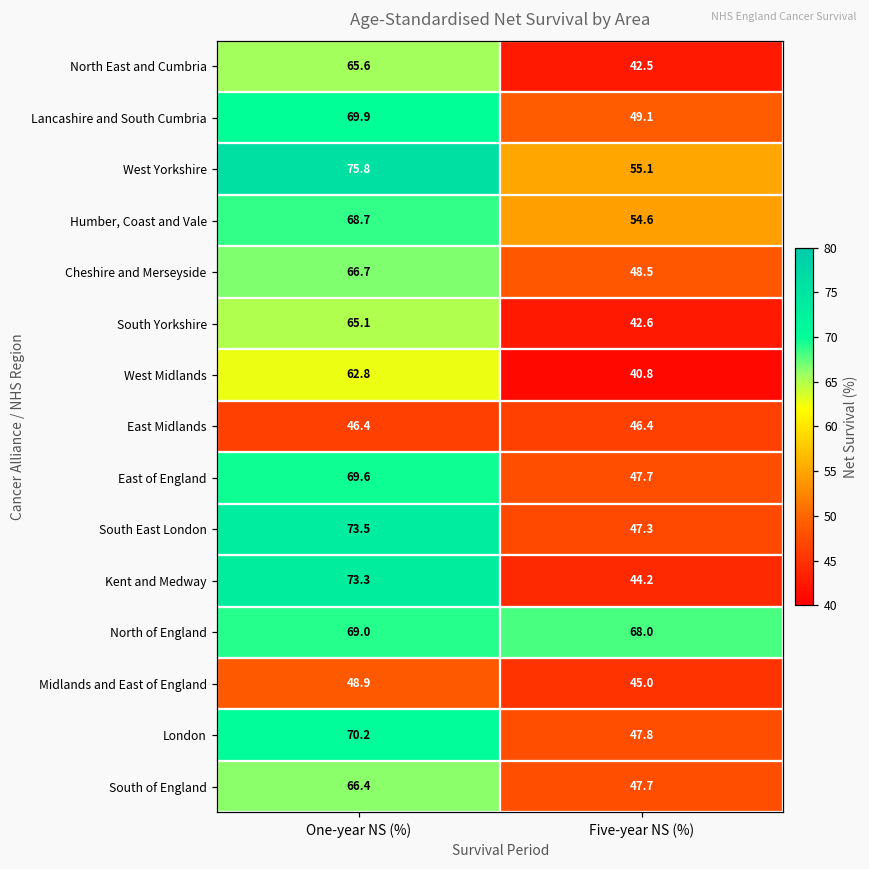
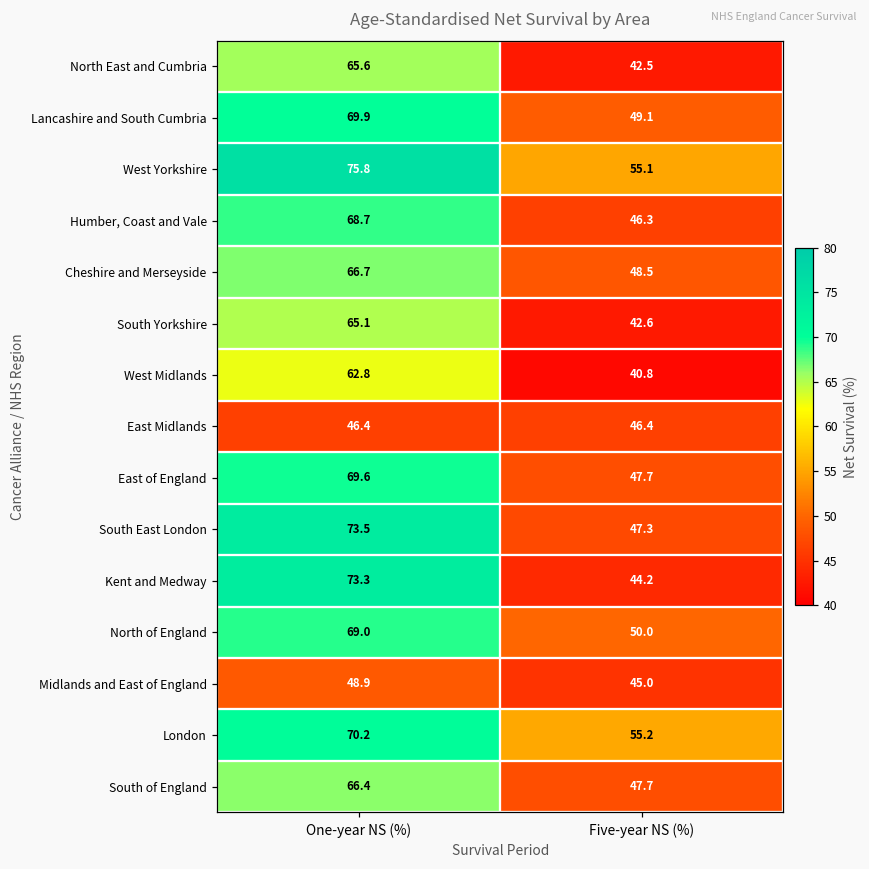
  {
    "North East and Cumbria": {
      "One-year NS (%)": 65.6,
      "Five-year NS (%)": 42.5
    },
    "Lancashire and South Cumbria": {
      "One-year NS (%)": 69.9,
      "Five-year NS (%)": 49.1
    },
    "West Yorkshire": {
      "One-year NS (%)": 75.8,
      "Five-year NS (%)": 55.1
    },
    "Humber, Coast and Vale": {
      "One-year NS (%)": 68.7,
-     "Five-year NS (%)": 54.6
+     "Five-year NS (%)": 46.3
    },
    "Cheshire and Merseyside": {
      "One-year NS (%)": 66.7,
      "Five-year NS (%)": 48.5
    },
    "South Yorkshire": {
      "One-year NS (%)": 65.1,
      "Five-year NS (%)": 42.6
    },
    "West Midlands": {
      "One-year NS (%)": 62.8,
      "Five-year NS (%)": 40.8
    },
    "East Midlands": {
      "One-year NS (%)": 46.4,
      "Five-year NS (%)": 46.4
    },
    "East of England": {
      "One-year NS (%)": 69.6,
      "Five-year NS (%)": 47.7
    },
    "South East London": {
      "One-year NS (%)": 73.5,
      "Five-year NS (%)": 47.3
    },
    "Kent and Medway": {
      "One-year NS (%)": 73.3,
      "Five-year NS (%)": 44.2
    },
    "North of England": {
      "One-year NS (%)": 69.0,
-     "Five-year NS (%)": 68.0
+     "Five-year NS (%)": 50.0
    },
    "Midlands and East of England": {
      "One-year NS (%)": 48.9,
      "Five-year NS (%)": 45.0
    },
    "London": {
      "One-year NS (%)": 70.2,
-     "Five-year NS (%)": 47.8
+     "Five-year NS (%)": 55.2
    },
    "South of England": {
      "One-year NS (%)": 66.4,
      "Five-year NS (%)": 47.7
    }
  }
